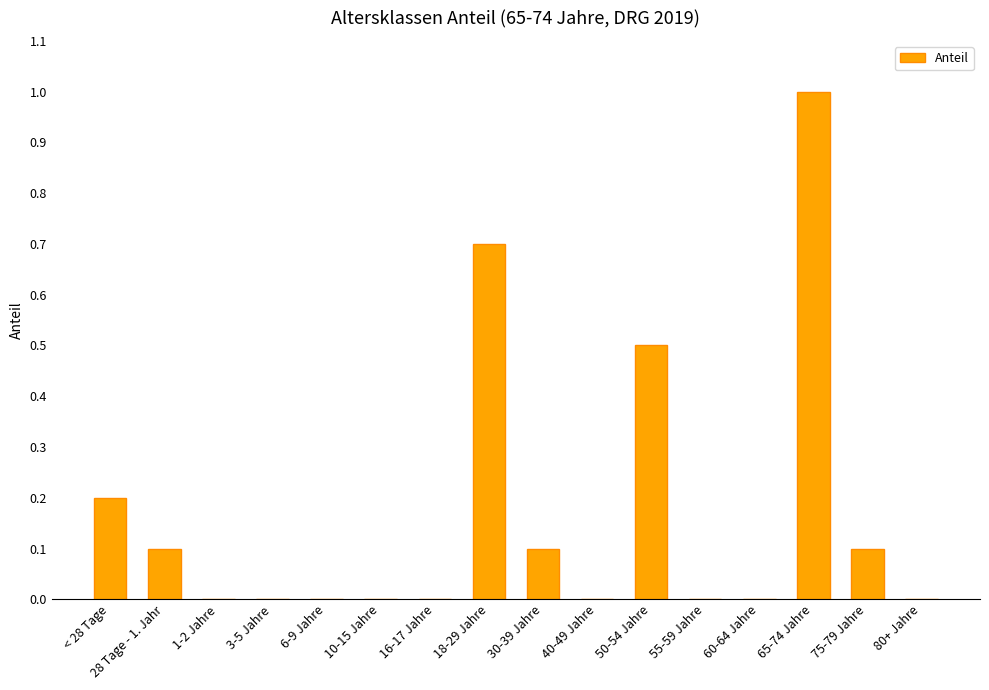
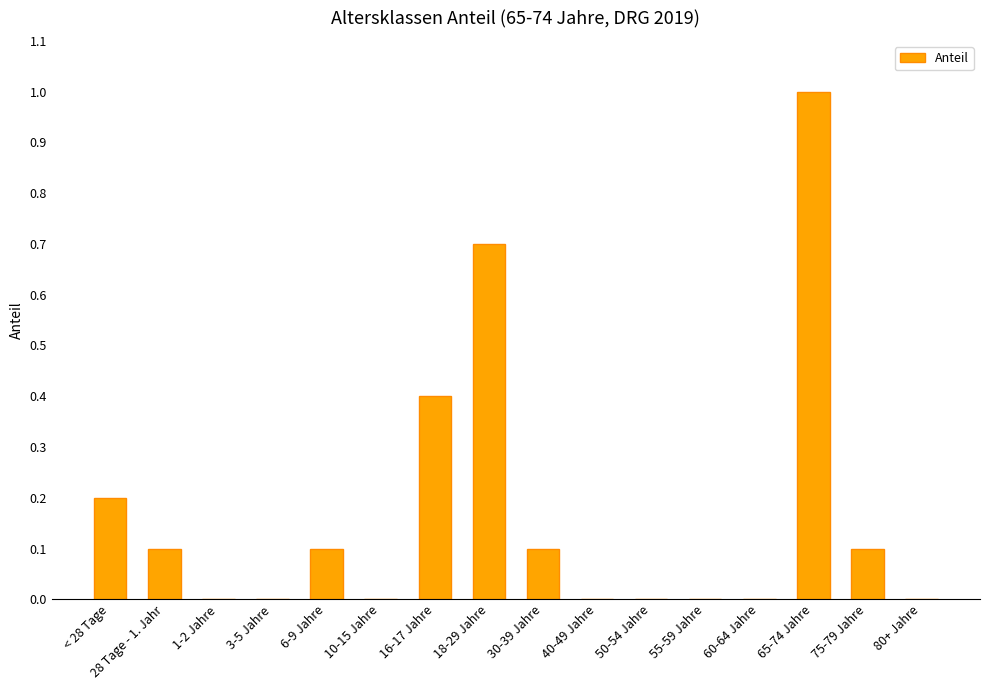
  {
    "< 28 Tage": 0.2,
    "28 Tage - 1. Jahr": 0.1,
    "1-2 Jahre": 0.0,
    "3-5 Jahre": 0.0,
-   "6-9 Jahre": 0.0,
+   "6-9 Jahre": 0.1,
    "10-15 Jahre": 0.0,
-   "16-17 Jahre": 0.0,
+   "16-17 Jahre": 0.4,
    "18-29 Jahre": 0.7,
    "30-39 Jahre": 0.1,
    "40-49 Jahre": 0.0,
-   "50-54 Jahre": 0.5,
+   "50-54 Jahre": 0.0,
    "55-59 Jahre": 0.0,
    "60-64 Jahre": 0.0,
    "65-74 Jahre": 1.0,
    "75-79 Jahre": 0.1,
    "80+ Jahre": 0.0
  }
